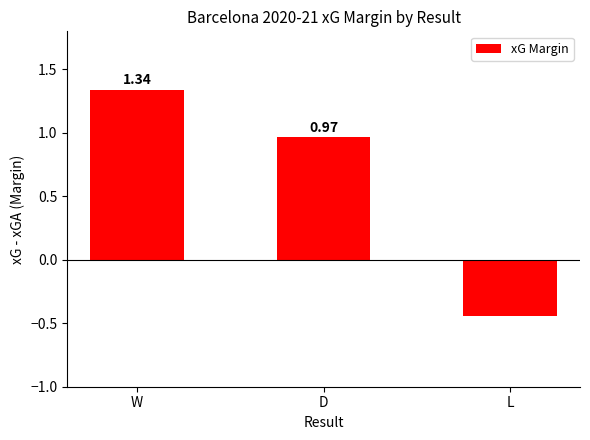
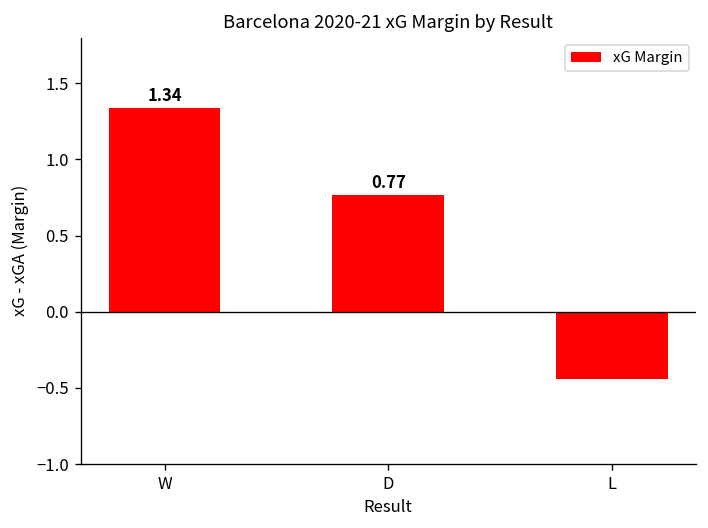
  {
    "W": 1.34,
-   "D": 0.97
+   "D": 0.77
  }
